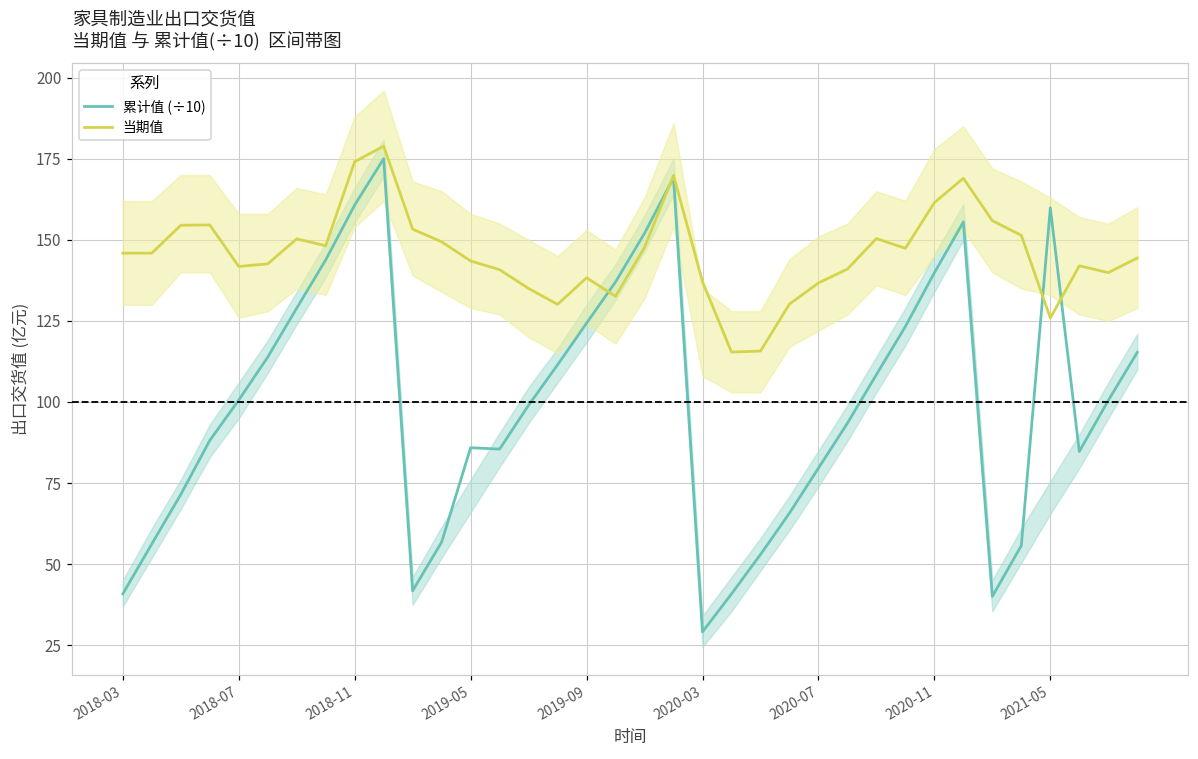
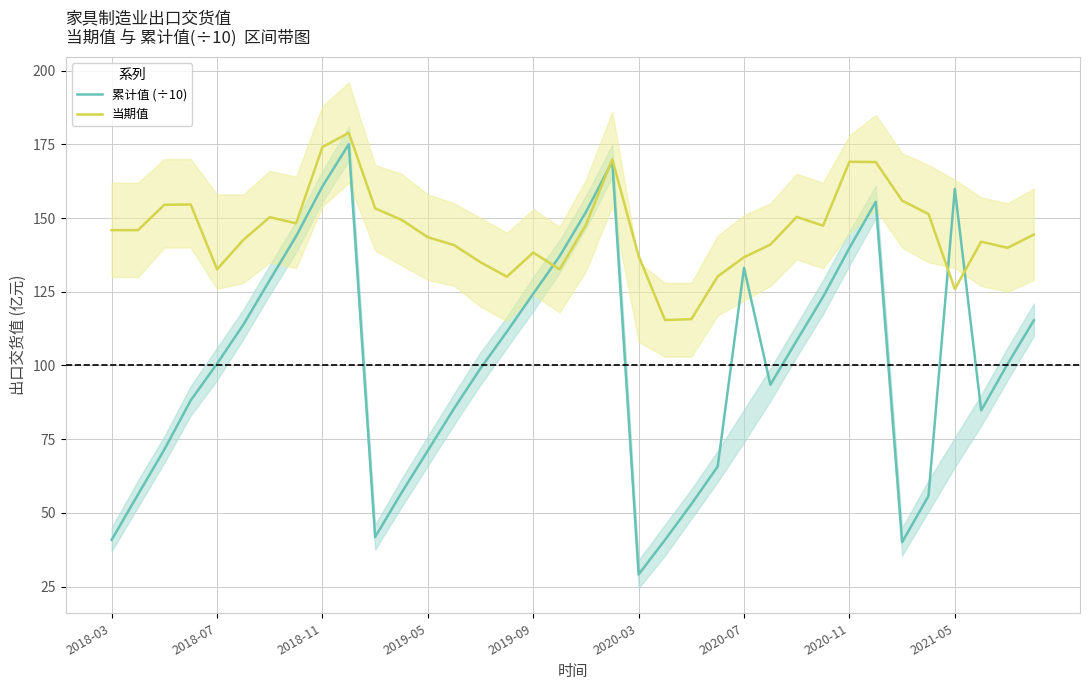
  {
    "累计值 (÷10)": {
      "2018-03": 41,
      "2018-07": 101,
      "2018-11": 161,
-     "2019-05": 86,
+     "2019-05": 71,
      "2019-09": 124,
      "2020-03": 29,
-     "2020-07": 80,
+     "2020-07": 133,
      "2020-11": 140,
      "2021-05": 160
    },
    "当期值": {
      "2018-03": 146,
-     "2018-07": 142,
+     "2018-07": 133,
      "2018-11": 174,
      "2019-05": 144,
      "2019-09": 138,
      "2020-03": 137,
      "2020-07": 137,
-     "2020-11": 162,
+     "2020-11": 169,
      "2021-05": 126
    }
  }
